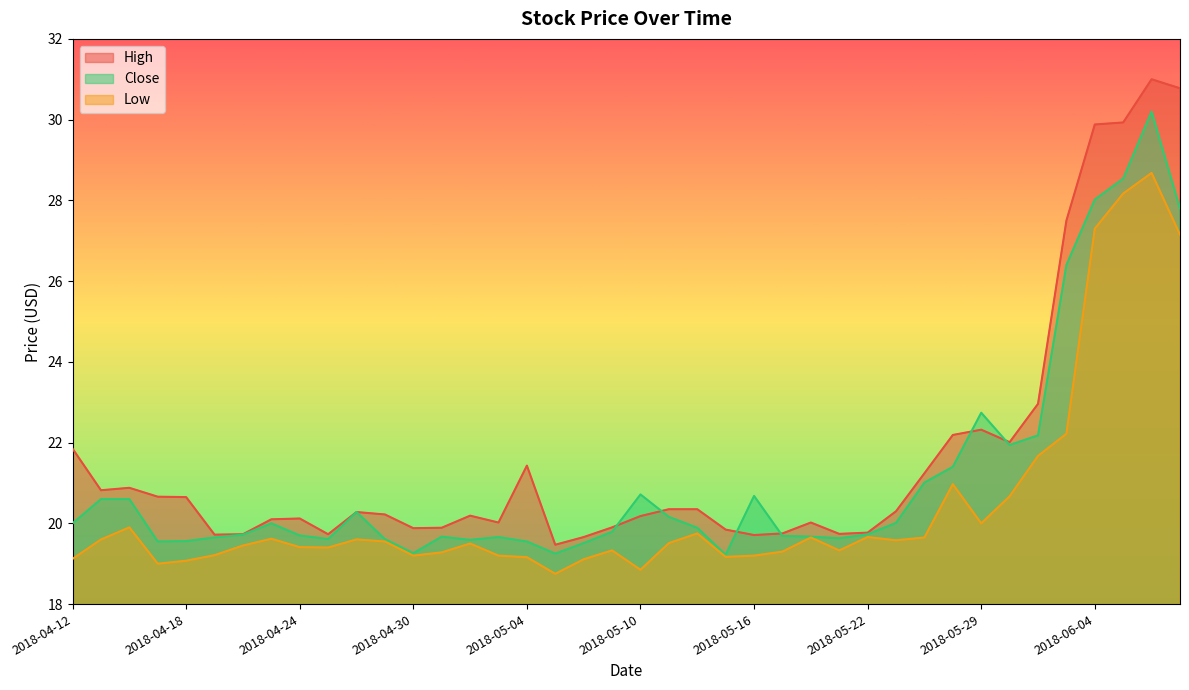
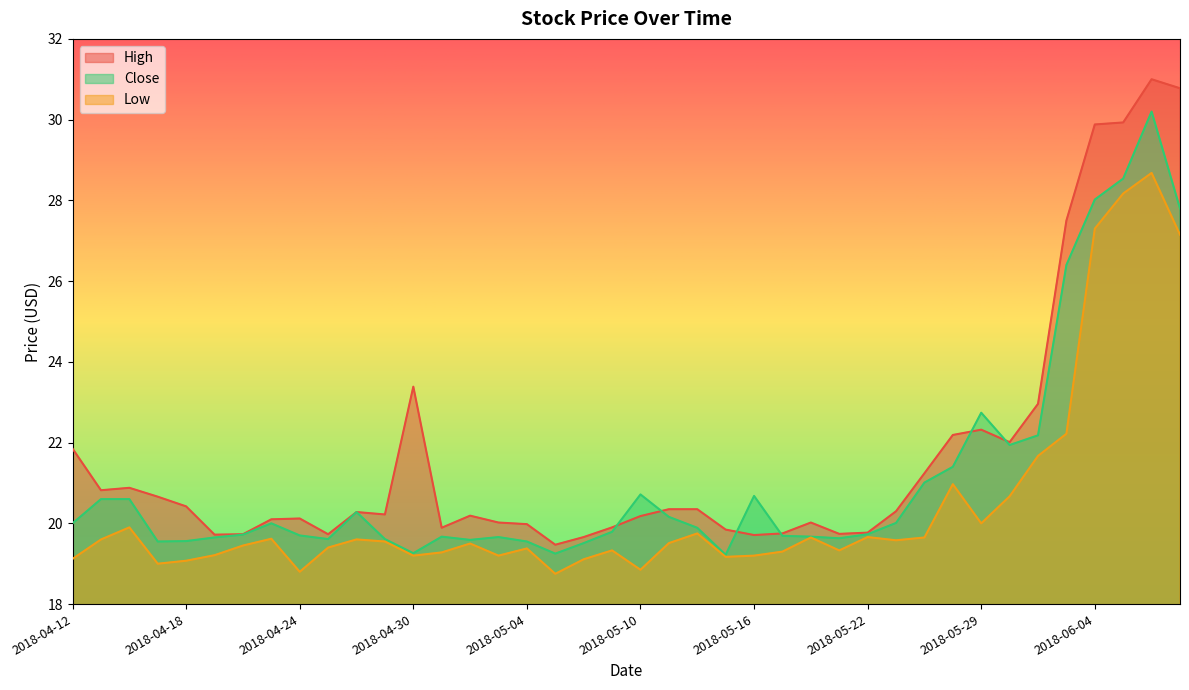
  {
    "High": {
      "2018-04-12": 21.9,
-     "2018-04-18": 20.7,
+     "2018-04-18": 20.4,
      "2018-04-24": 20.1,
-     "2018-04-30": 19.9,
-     "2018-05-04": 21.4,
+     "2018-04-30": 23.4,
+     "2018-05-04": 20.0,
      "2018-05-10": 20.2,
      "2018-05-16": 19.7,
      "2018-05-29": 22.3,
      "2018-06-04": 29.9
    },
    "Close": {
      "2018-04-12": 20.0,
      "2018-04-18": 19.6,
      "2018-04-24": 19.7,
      "2018-05-04": 19.5,
      "2018-05-10": 20.7,
      "2018-05-16": 20.7,
      "2018-05-29": 22.7,
      "2018-06-04": 28.0
    },
    "Low": {
      "2018-04-12": 19.1,
      "2018-04-18": 19.1,
-     "2018-04-24": 19.4,
-     "2018-05-04": 19.2,
+     "2018-04-24": 18.8,
+     "2018-05-04": 19.4,
      "2018-05-10": 18.9,
      "2018-05-16": 19.2,
      "2018-05-22": 19.7,
      "2018-05-29": 20.0,
      "2018-06-04": 27.3
    }
  }
